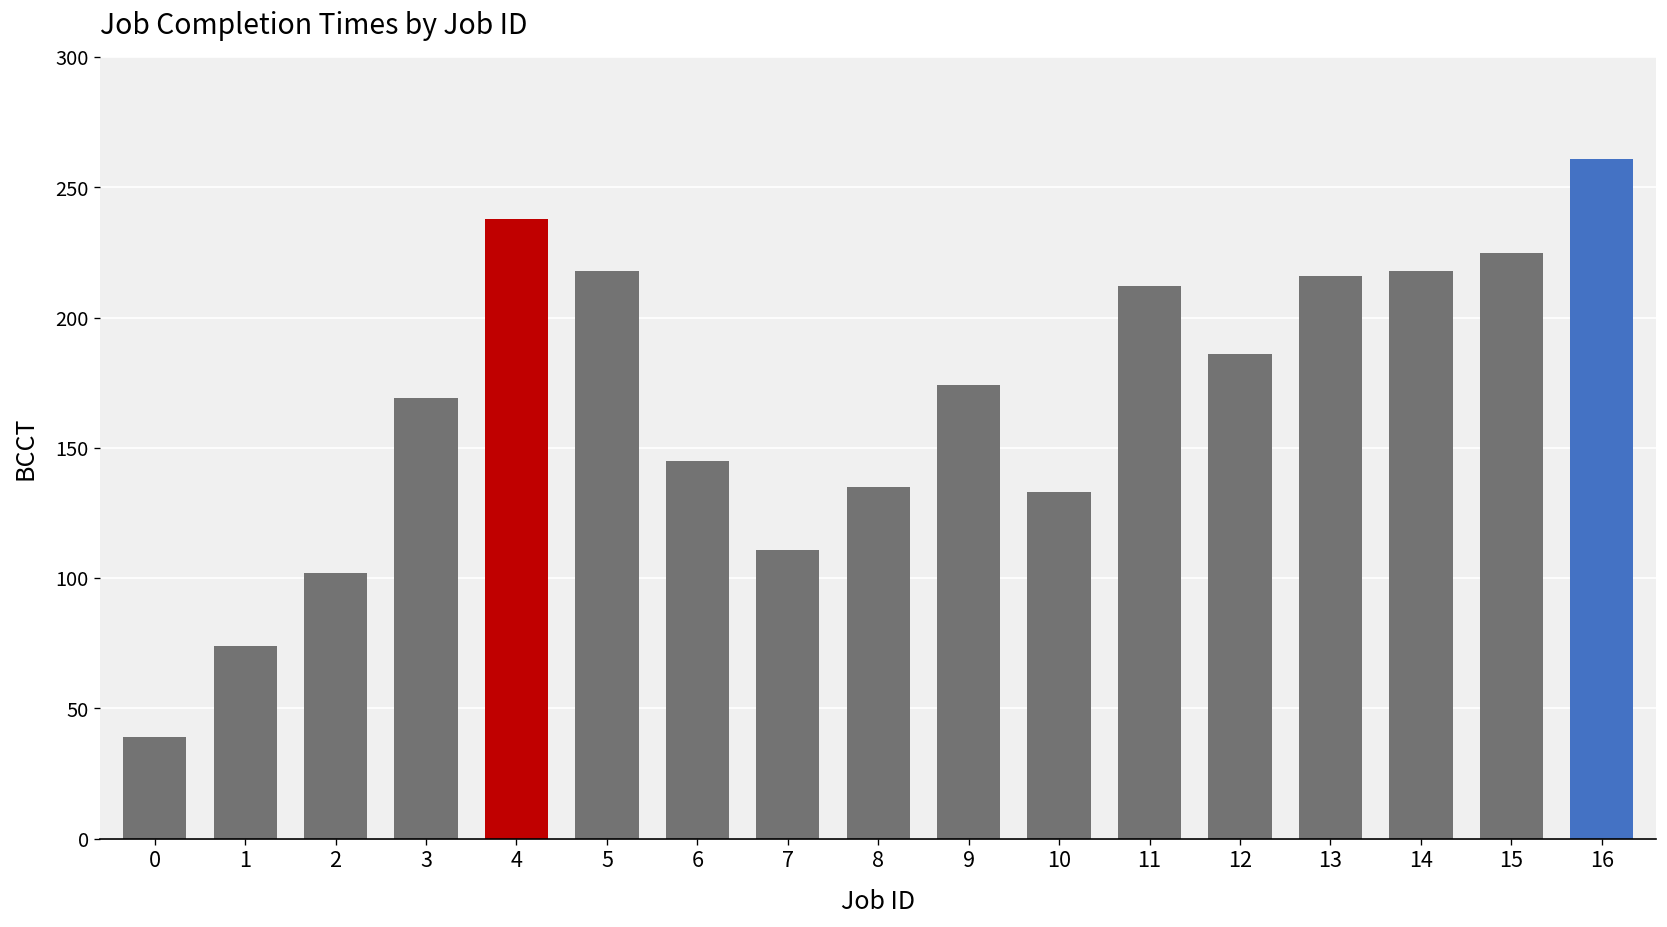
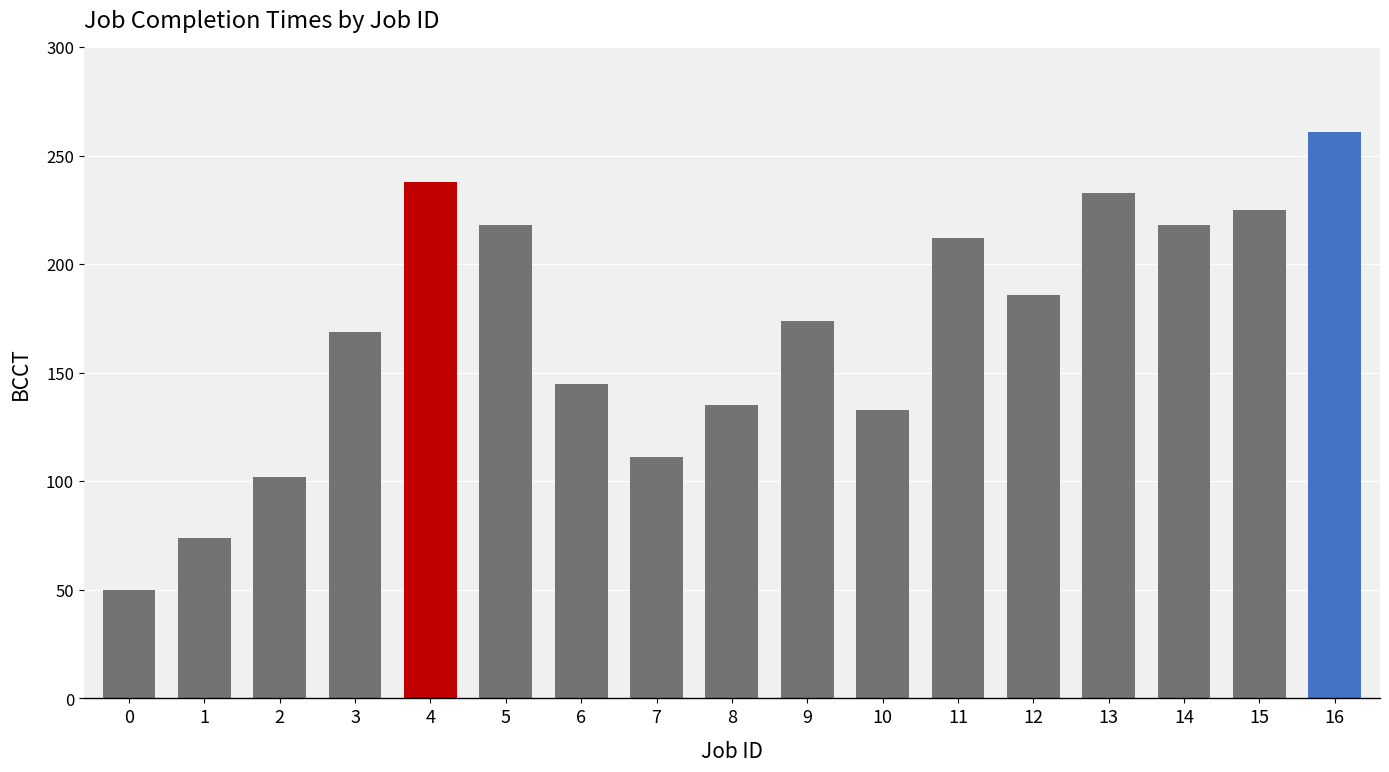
  {
-   "0": 39,
+   "0": 50,
    "1": 74,
    "2": 102,
    "3": 169,
    "4": 238,
    "5": 218,
    "6": 145,
    "7": 111,
    "8": 135,
    "9": 174,
    "10": 133,
    "11": 212,
    "12": 186,
-   "13": 216,
+   "13": 233,
    "14": 218,
    "15": 225,
    "16": 261
  }
